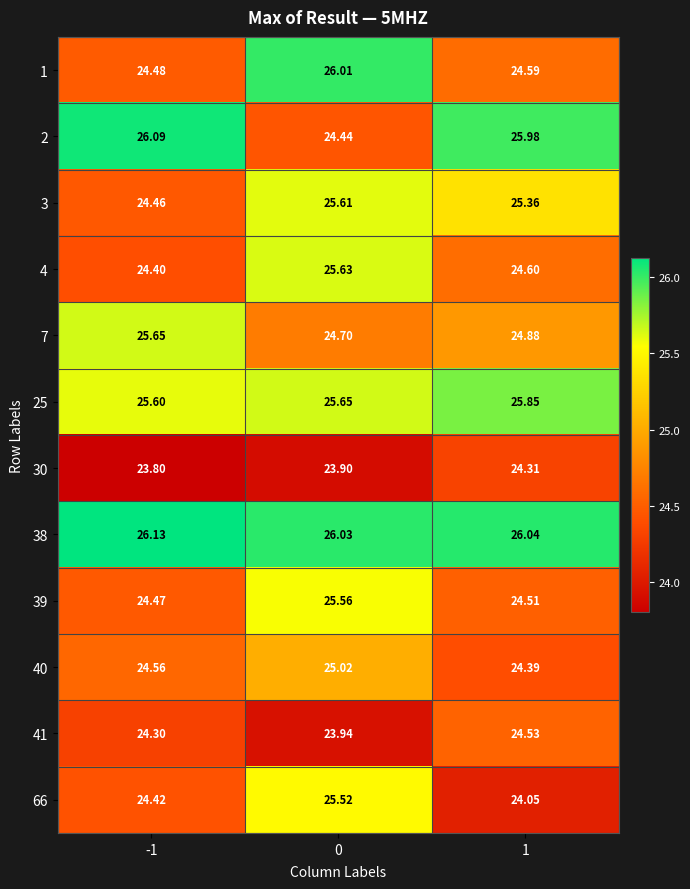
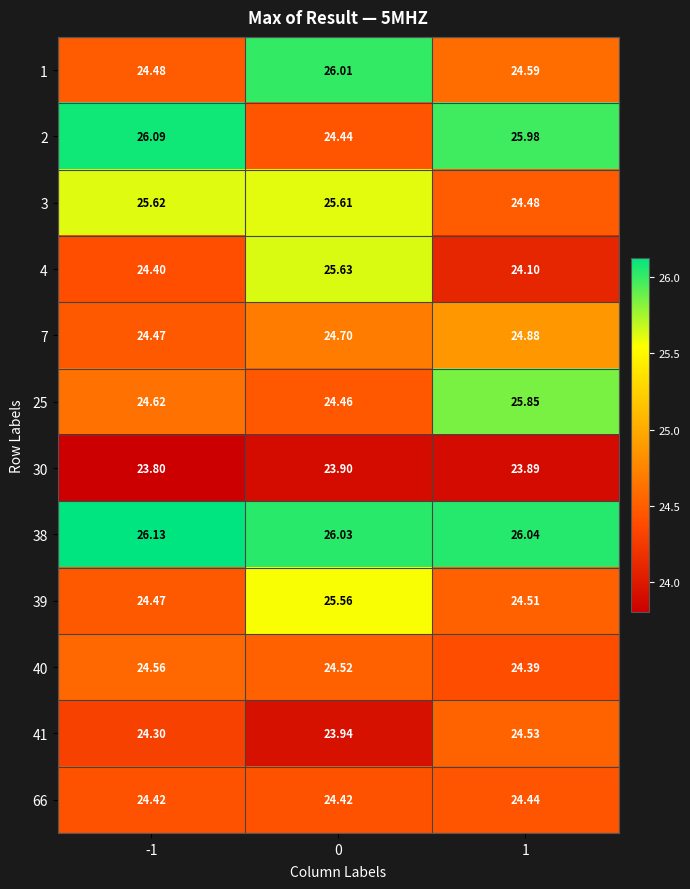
  {
    "1": {
      "-1": 24.48,
      "0": 26.01,
      "1": 24.59
    },
    "2": {
      "-1": 26.09,
      "0": 24.44,
      "1": 25.98
    },
    "3": {
-     "-1": 24.46,
+     "-1": 25.62,
      "0": 25.61,
-     "1": 25.36
+     "1": 24.48
    },
    "4": {
      "-1": 24.40,
      "0": 25.63,
-     "1": 24.60
+     "1": 24.10
    },
    "7": {
-     "-1": 25.65,
+     "-1": 24.47,
      "0": 24.70,
      "1": 24.88
    },
    "25": {
-     "-1": 25.60,
-     "0": 25.65,
+     "-1": 24.62,
+     "0": 24.46,
      "1": 25.85
    },
    "30": {
      "-1": 23.80,
      "0": 23.90,
-     "1": 24.31
+     "1": 23.89
    },
    "38": {
      "-1": 26.13,
      "0": 26.03,
      "1": 26.04
    },
    "39": {
      "-1": 24.47,
      "0": 25.56,
      "1": 24.51
    },
    "40": {
      "-1": 24.56,
-     "0": 25.02,
+     "0": 24.52,
      "1": 24.39
    },
    "41": {
      "-1": 24.30,
      "0": 23.94,
      "1": 24.53
    },
    "66": {
      "-1": 24.42,
-     "0": 25.52,
-     "1": 24.05
+     "0": 24.42,
+     "1": 24.44
    }
  }
